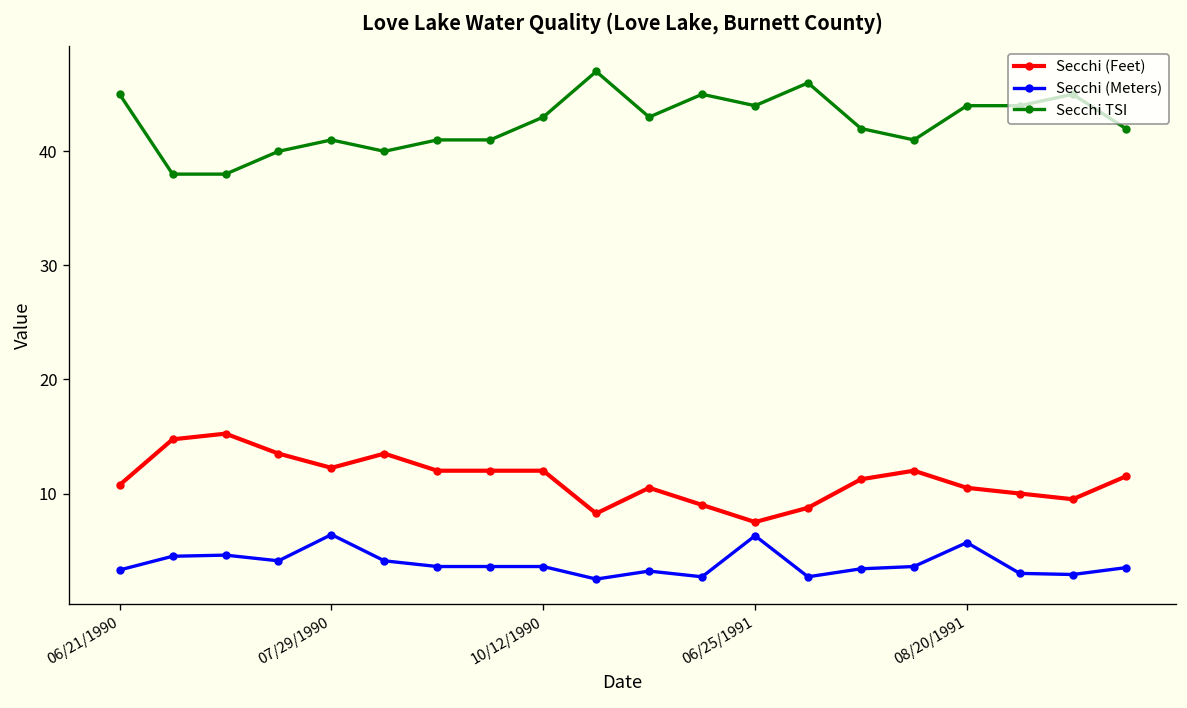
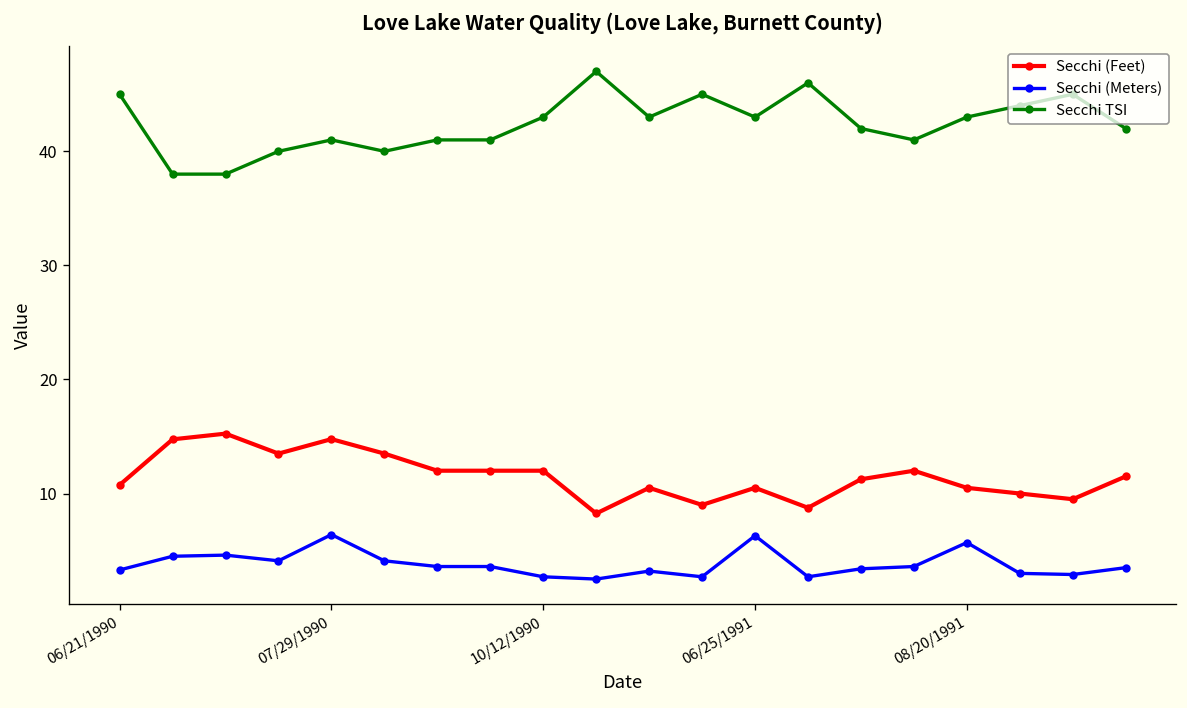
  {
    "Secchi (Feet)": {
      "06/21/1990": 11,
-     "07/29/1990": 12,
+     "07/29/1990": 15,
      "10/12/1990": 12,
-     "06/25/1991": 8,
+     "06/25/1991": 11,
      "08/20/1991": 11
    },
    "Secchi (Meters)": {
      "06/21/1990": 3,
      "07/29/1990": 6,
-     "10/12/1990": 4,
+     "10/12/1990": 3,
      "06/25/1991": 6,
      "08/20/1991": 6
    },
    "Secchi TSI": {
      "06/21/1990": 45,
      "07/29/1990": 41,
      "10/12/1990": 43,
-     "06/25/1991": 44,
-     "08/20/1991": 44
+     "06/25/1991": 43,
+     "08/20/1991": 43
    }
  }
